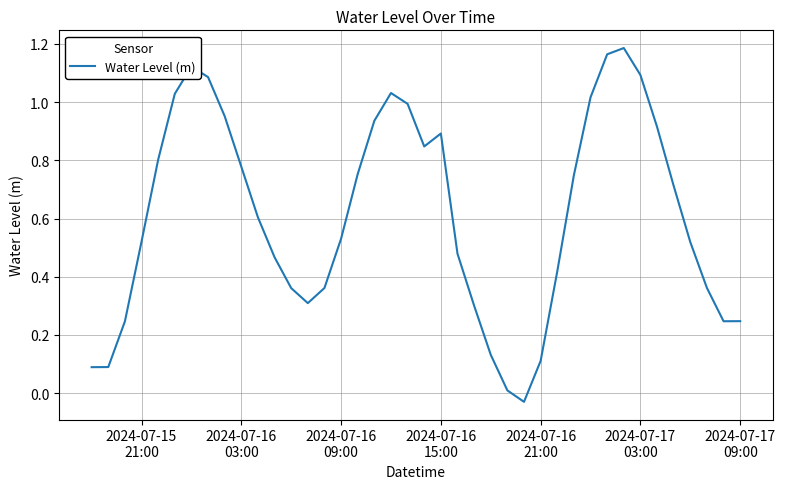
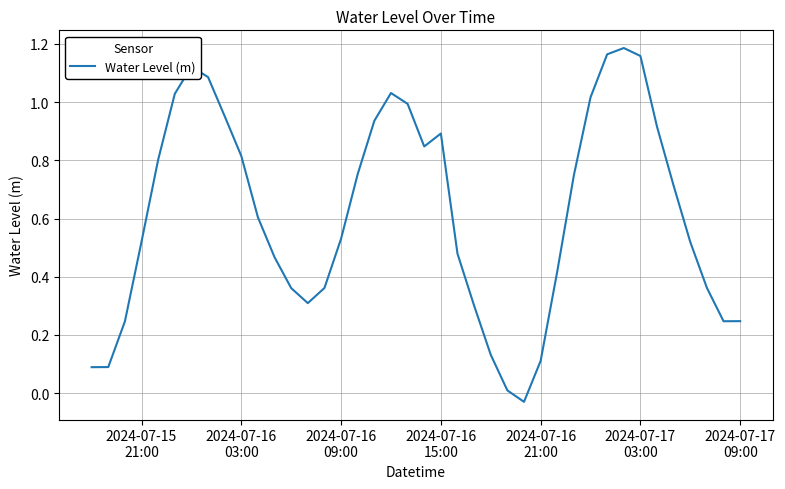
  {
    "2024-07-15 21:00": 0.52,
-   "2024-07-16 03:00": 0.78,
+   "2024-07-16 03:00": 0.81,
    "2024-07-16 09:00": 0.53,
    "2024-07-16 15:00": 0.89,
    "2024-07-16 21:00": 0.11,
-   "2024-07-17 03:00": 1.09,
+   "2024-07-17 03:00": 1.16,
    "2024-07-17 09:00": 0.25
  }
